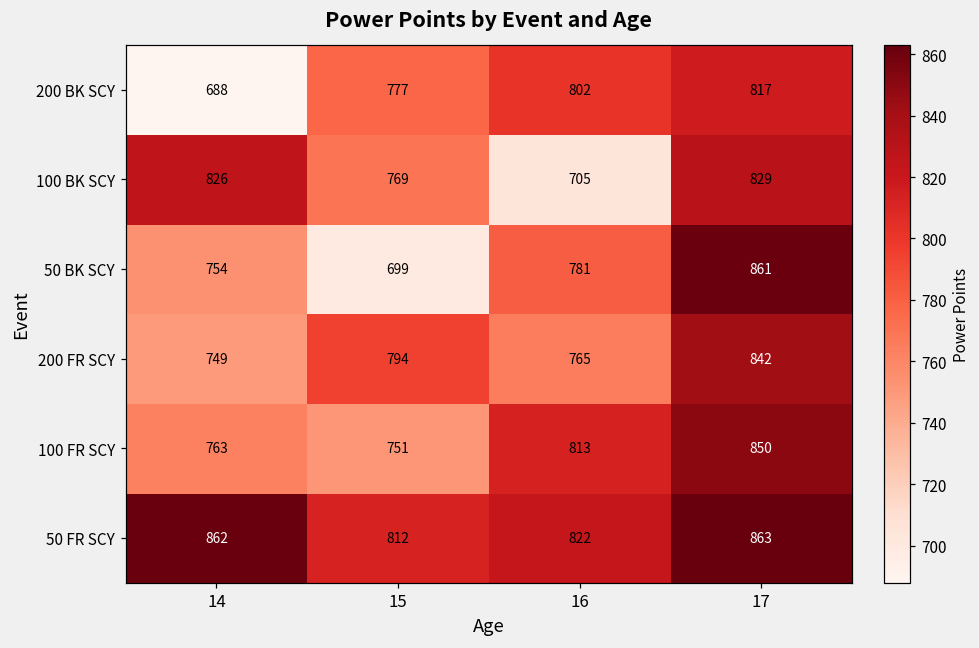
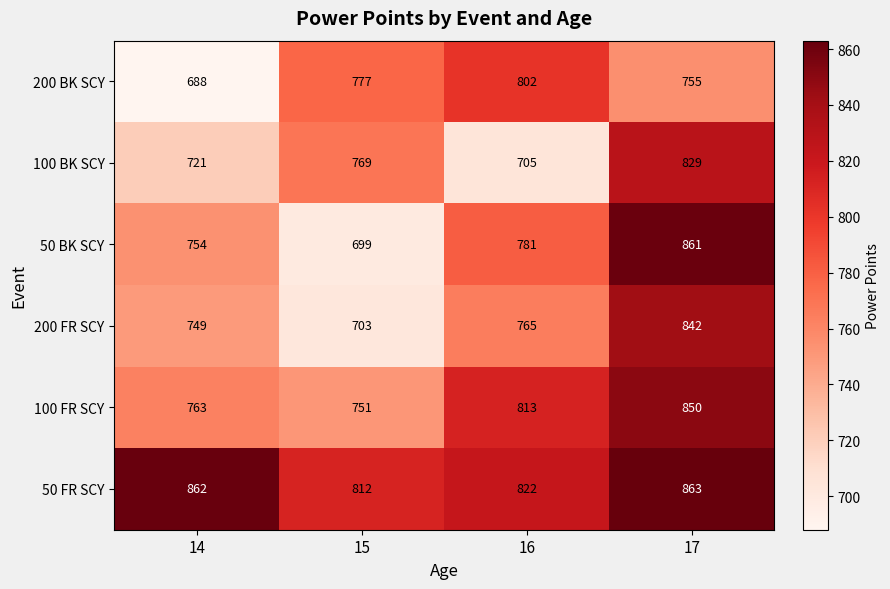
  {
    "200 BK SCY": {
      "14": 688,
      "15": 777,
      "16": 802,
-     "17": 817
+     "17": 755
    },
    "100 BK SCY": {
-     "14": 826,
+     "14": 721,
      "15": 769,
      "16": 705,
      "17": 829
    },
    "50 BK SCY": {
      "14": 754,
      "15": 699,
      "16": 781,
      "17": 861
    },
    "200 FR SCY": {
      "14": 749,
-     "15": 794,
+     "15": 703,
      "16": 765,
      "17": 842
    },
    "100 FR SCY": {
      "14": 763,
      "15": 751,
      "16": 813,
      "17": 850
    },
    "50 FR SCY": {
      "14": 862,
      "15": 812,
      "16": 822,
      "17": 863
    }
  }
